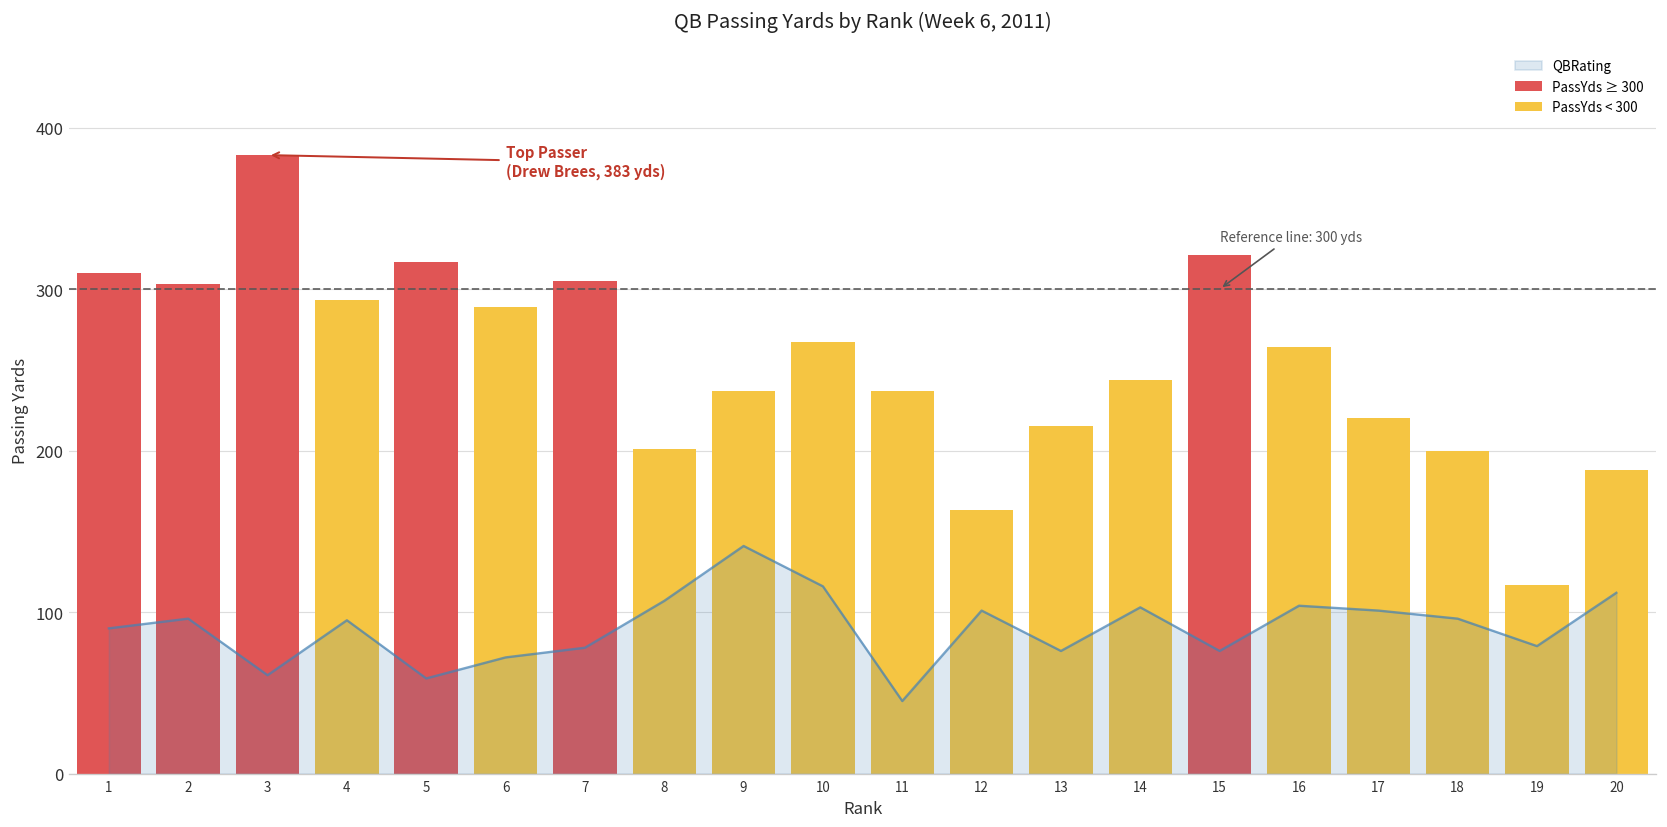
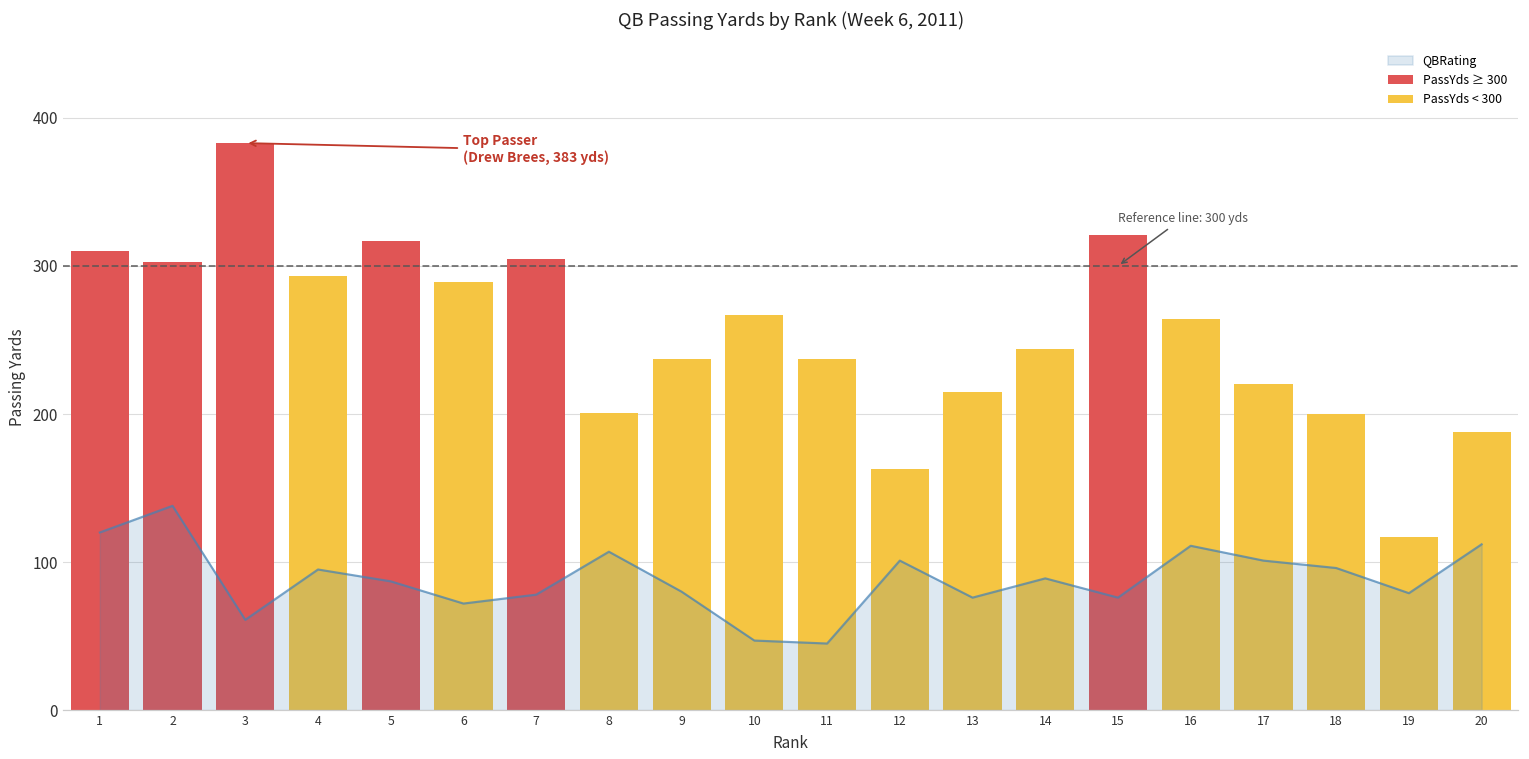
  {
    "QBRating": {
-     "1": 90,
-     "2": 96,
+     "1": 120,
+     "2": 138,
      "3": 61,
      "4": 95,
-     "5": 59,
+     "5": 87,
      "6": 72,
      "7": 78,
      "8": 107,
-     "9": 141,
-     "10": 116,
+     "9": 80,
+     "10": 47,
      "11": 45,
      "12": 101,
      "13": 76,
-     "14": 103,
+     "14": 89,
      "15": 76,
-     "16": 104,
+     "16": 111,
      "17": 101,
      "18": 96,
      "19": 79,
      "20": 112
    }
  }
